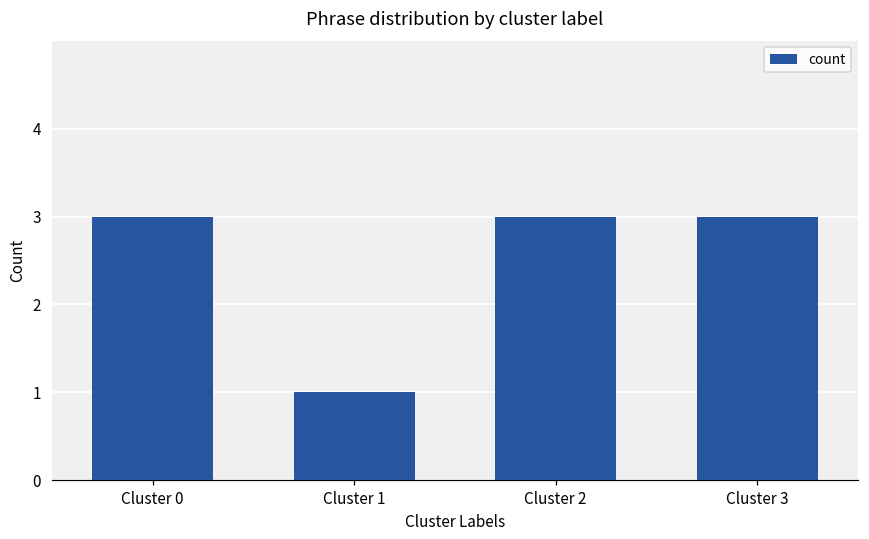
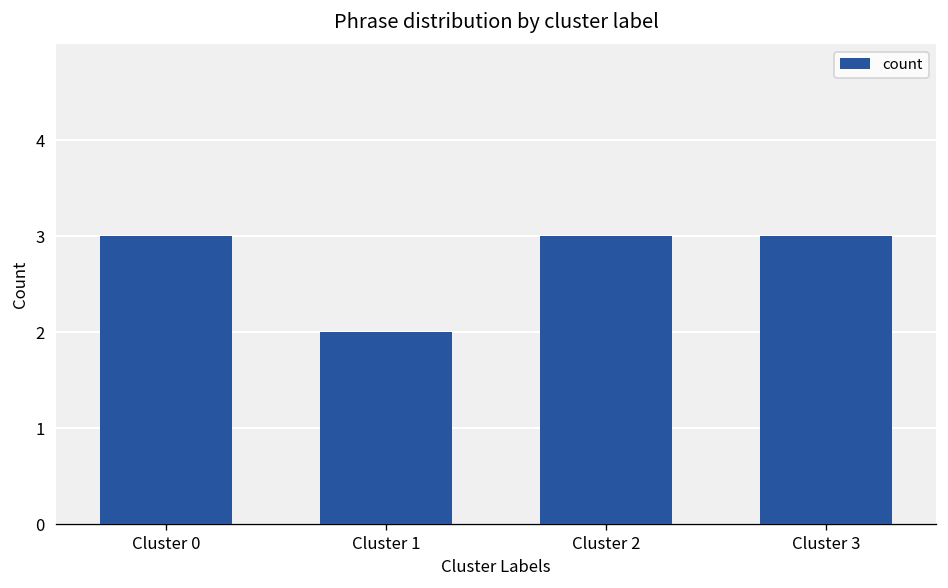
  {
    "Cluster 0": 3,
-   "Cluster 1": 1,
+   "Cluster 1": 2,
    "Cluster 2": 3,
    "Cluster 3": 3
  }
